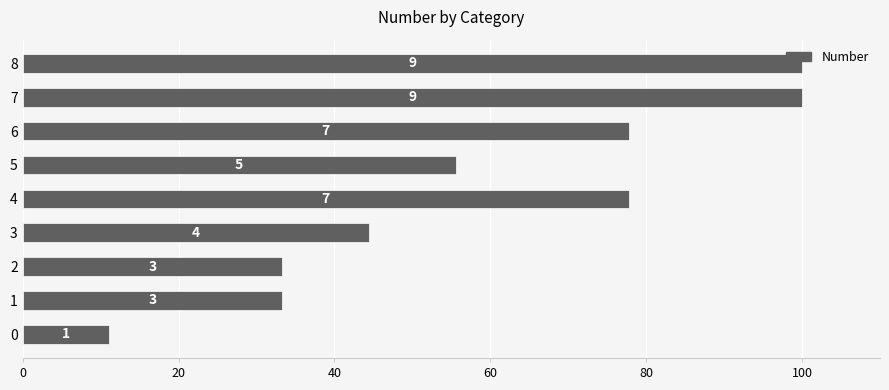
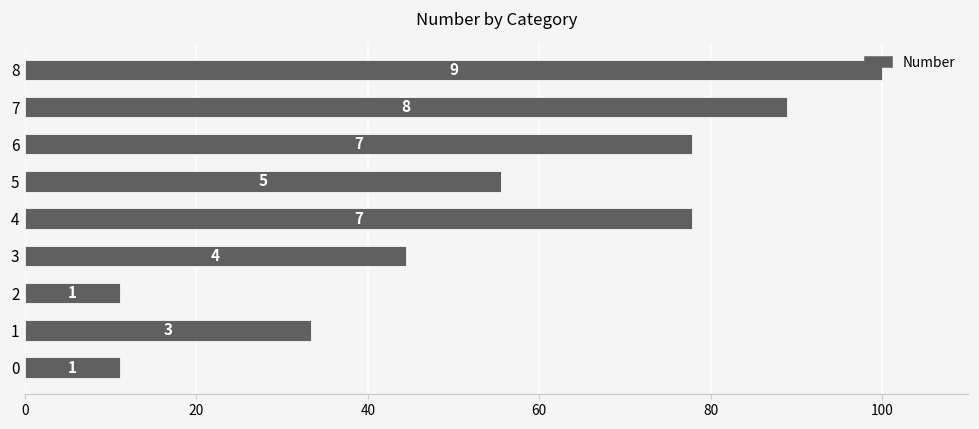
  {
-   "7": 9,
-   "2": 3
+   "7": 8,
+   "2": 1
  }
